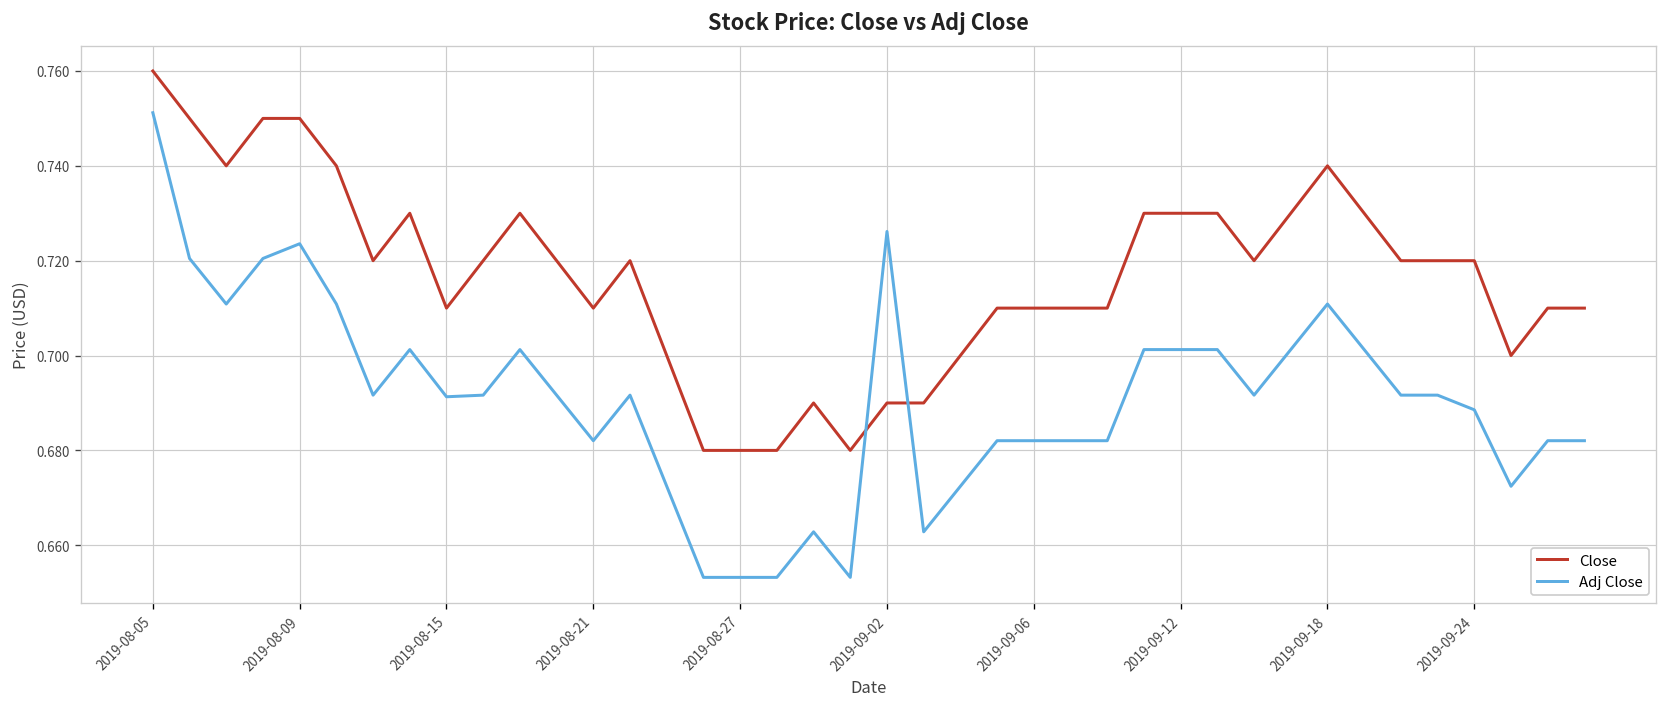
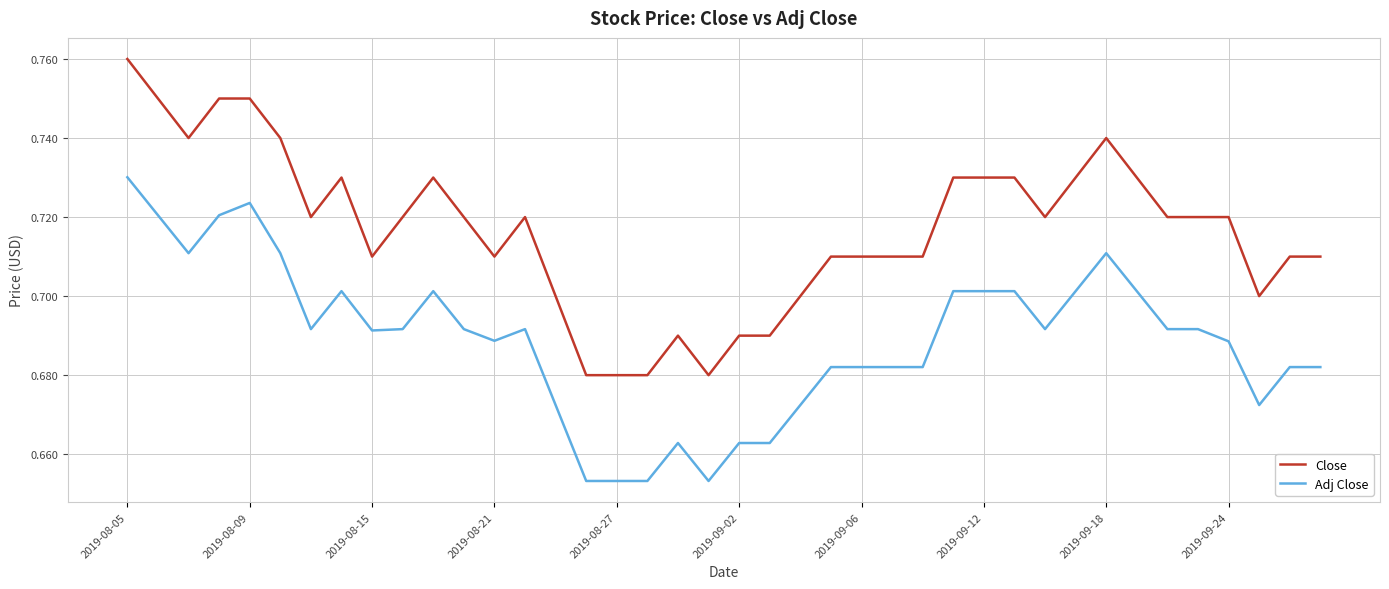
  {
    "Close": {
      "2019-08-05": 0.760,
      "2019-08-09": 0.750,
      "2019-08-15": 0.710,
      "2019-08-21": 0.710,
      "2019-08-27": 0.680,
      "2019-09-02": 0.690,
      "2019-09-06": 0.710,
      "2019-09-12": 0.730,
      "2019-09-18": 0.740,
      "2019-09-24": 0.720
    },
    "Adj Close": {
-     "2019-08-05": 0.751,
+     "2019-08-05": 0.730,
      "2019-08-09": 0.724,
      "2019-08-15": 0.691,
-     "2019-08-21": 0.682,
+     "2019-08-21": 0.689,
      "2019-08-27": 0.653,
-     "2019-09-02": 0.726,
+     "2019-09-02": 0.663,
      "2019-09-06": 0.682,
      "2019-09-12": 0.701,
      "2019-09-18": 0.711,
      "2019-09-24": 0.689
    }
  }
